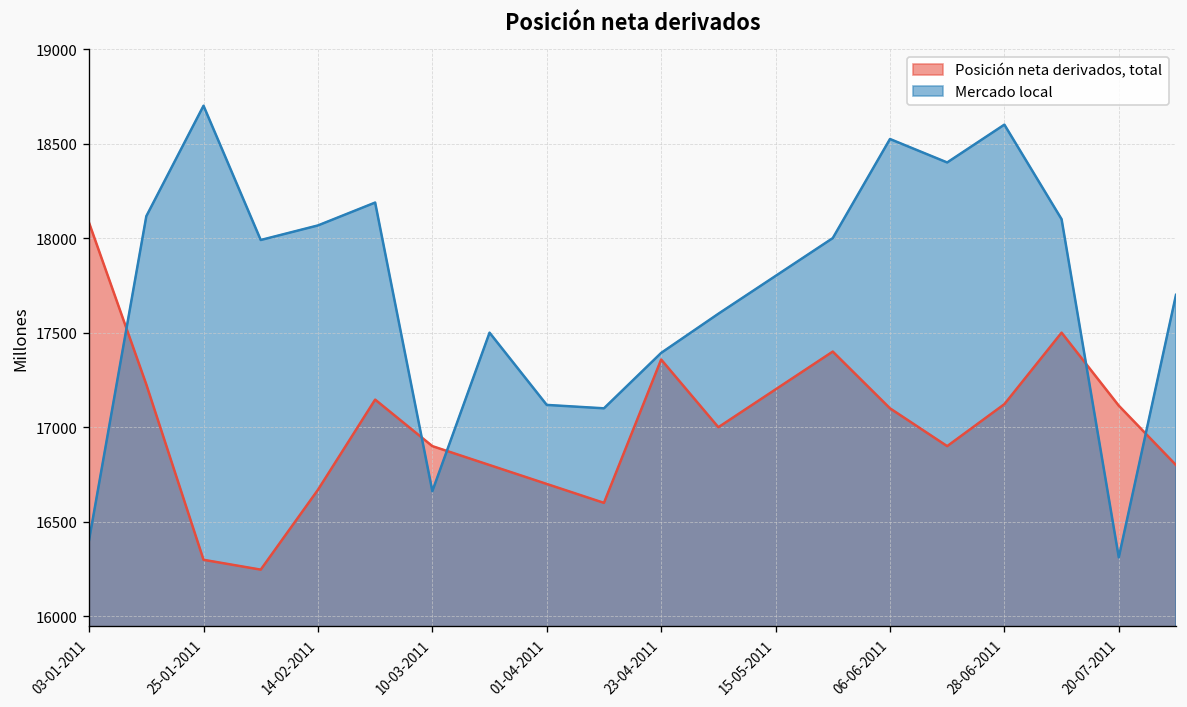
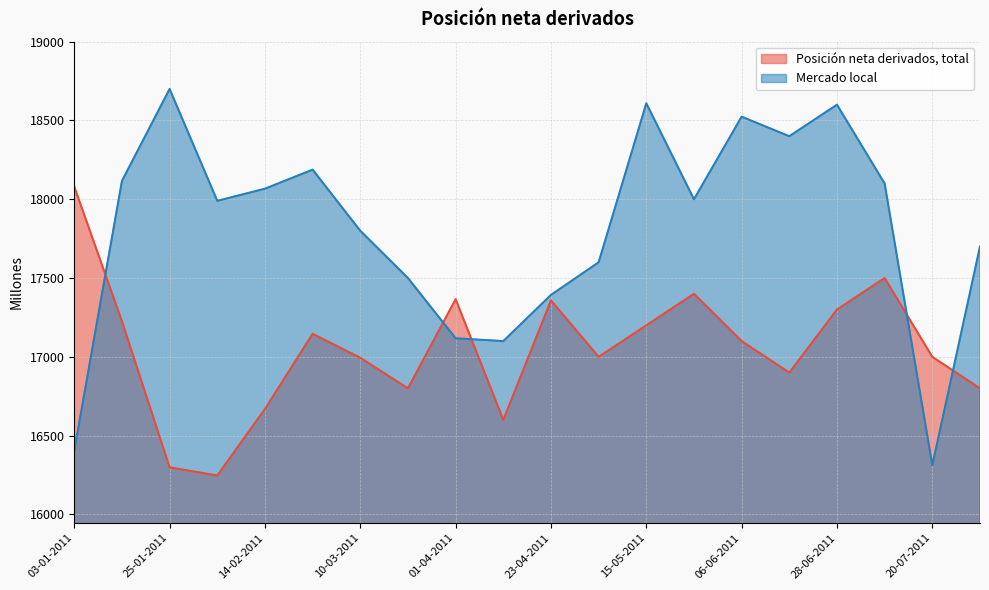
  {
    "Posición neta derivados, total": {
      "03-01-2011": 18080,
      "25-01-2011": 16300,
      "14-02-2011": 16670,
-     "10-03-2011": 16900,
-     "01-04-2011": 16700,
+     "10-03-2011": 16990,
+     "01-04-2011": 17370,
      "23-04-2011": 17360,
      "15-05-2011": 17200,
      "06-06-2011": 17100,
-     "28-06-2011": 17120,
-     "20-07-2011": 17110
+     "28-06-2011": 17300,
+     "20-07-2011": 17000
    },
    "Mercado local": {
      "03-01-2011": 16410,
      "25-01-2011": 18700,
      "14-02-2011": 18070,
-     "10-03-2011": 16660,
+     "10-03-2011": 17800,
      "01-04-2011": 17120,
      "23-04-2011": 17390,
-     "15-05-2011": 17800,
+     "15-05-2011": 18610,
      "06-06-2011": 18520,
      "28-06-2011": 18600,
      "20-07-2011": 16310
    }
  }
